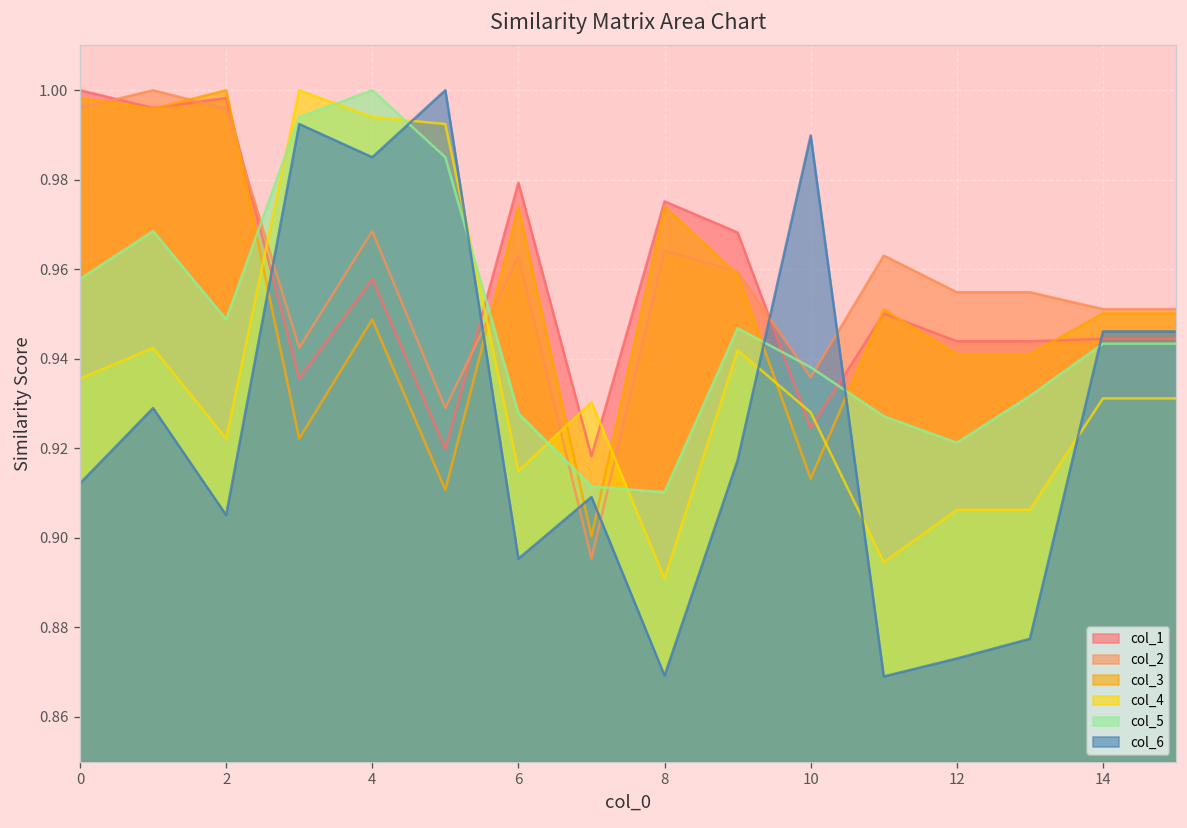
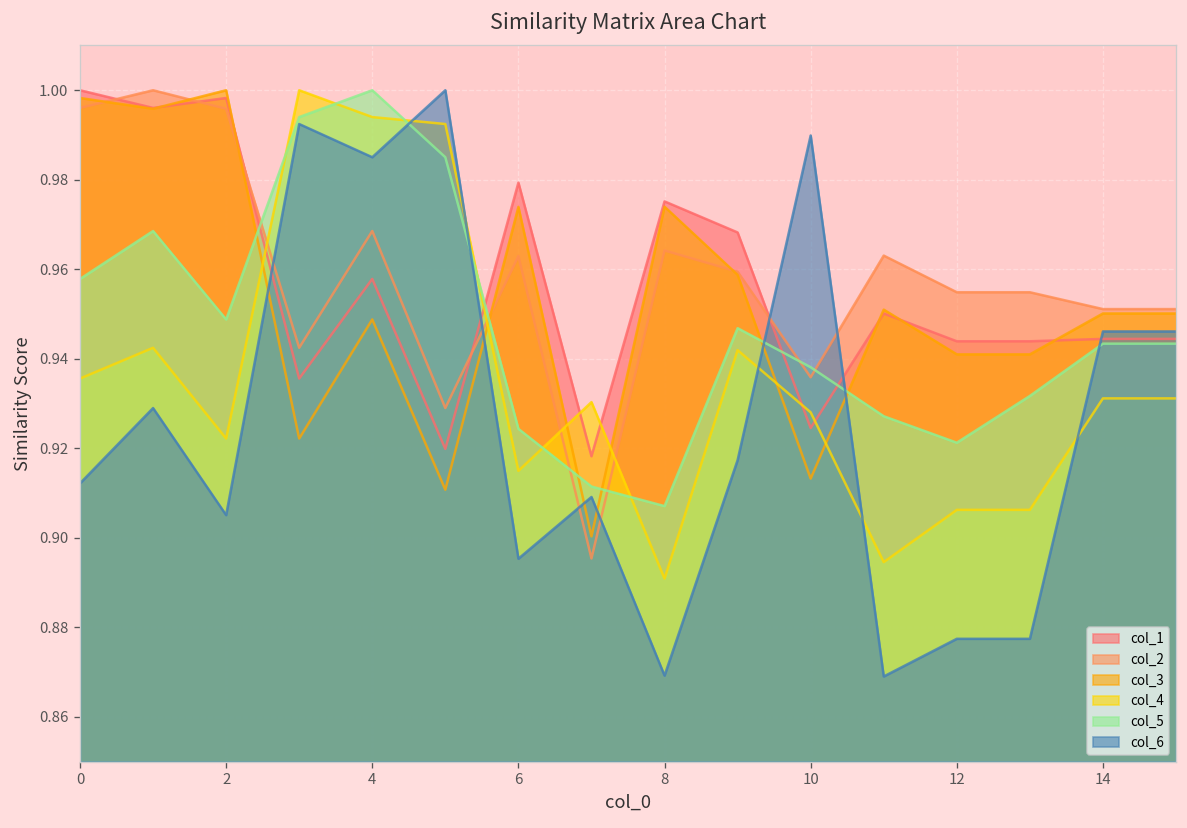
  {
    "col_5": {
      "0": 0.958,
      "2": 0.949,
      "4": 1.000,
-     "6": 0.928,
-     "8": 0.910,
+     "6": 0.924,
+     "8": 0.907,
      "10": 0.938,
      "12": 0.921,
      "14": 0.943
    },
    "col_6": {
      "0": 0.912,
      "2": 0.905,
      "4": 0.985,
      "6": 0.895,
      "8": 0.869,
      "10": 0.990,
-     "12": 0.873,
+     "12": 0.877,
      "14": 0.946
    }
  }
